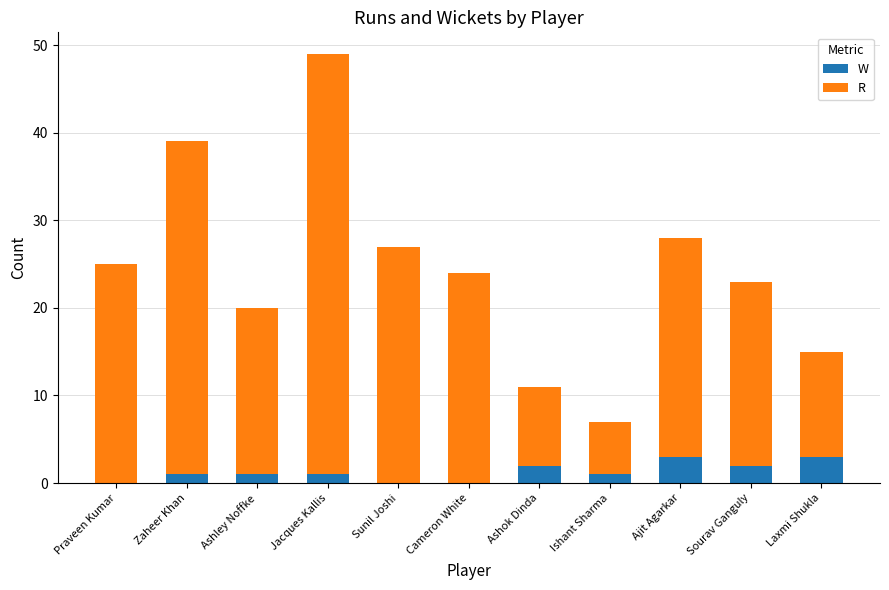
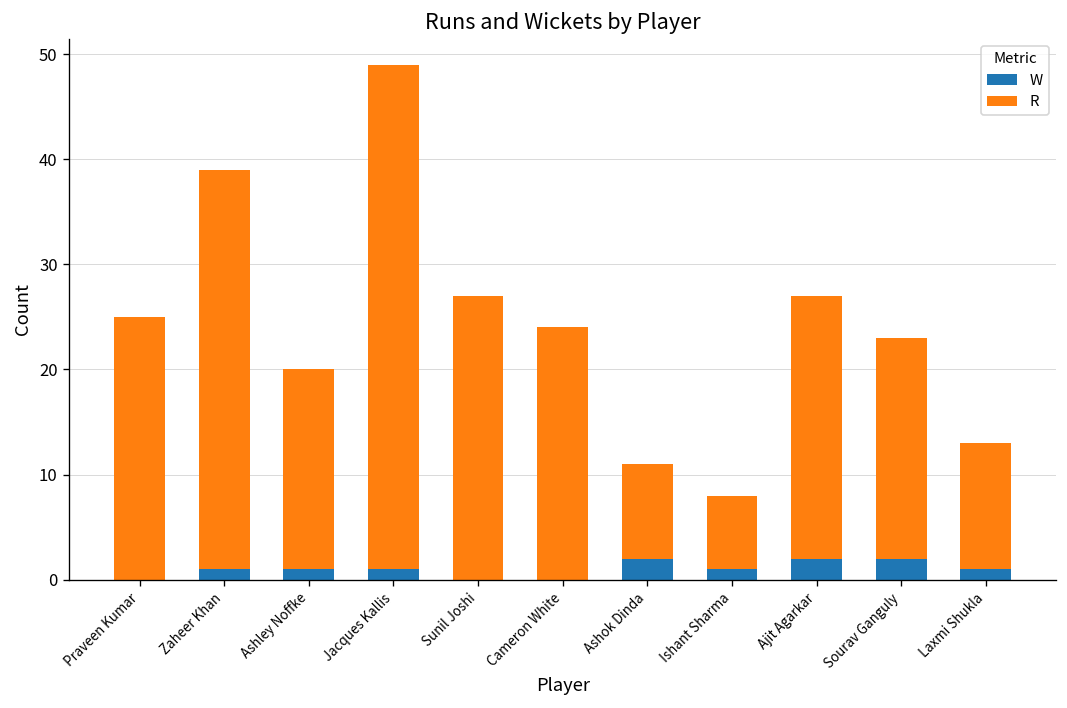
  {
    "W": {
      "Praveen Kumar": 0,
      "Zaheer Khan": 1,
      "Ashley Noffke": 1,
      "Jacques Kallis": 1,
      "Sunil Joshi": 0,
      "Cameron White": 0,
      "Ashok Dinda": 2,
      "Ishant Sharma": 1,
-     "Ajit Agarkar": 3,
+     "Ajit Agarkar": 2,
      "Sourav Ganguly": 2,
-     "Laxmi Shukla": 3
+     "Laxmi Shukla": 1
    },
    "R": {
      "Praveen Kumar": 25,
      "Zaheer Khan": 38,
      "Ashley Noffke": 19,
      "Jacques Kallis": 48,
      "Sunil Joshi": 27,
      "Cameron White": 24,
      "Ashok Dinda": 9,
-     "Ishant Sharma": 6,
+     "Ishant Sharma": 7,
      "Ajit Agarkar": 25,
      "Sourav Ganguly": 21,
      "Laxmi Shukla": 12
    }
  }
